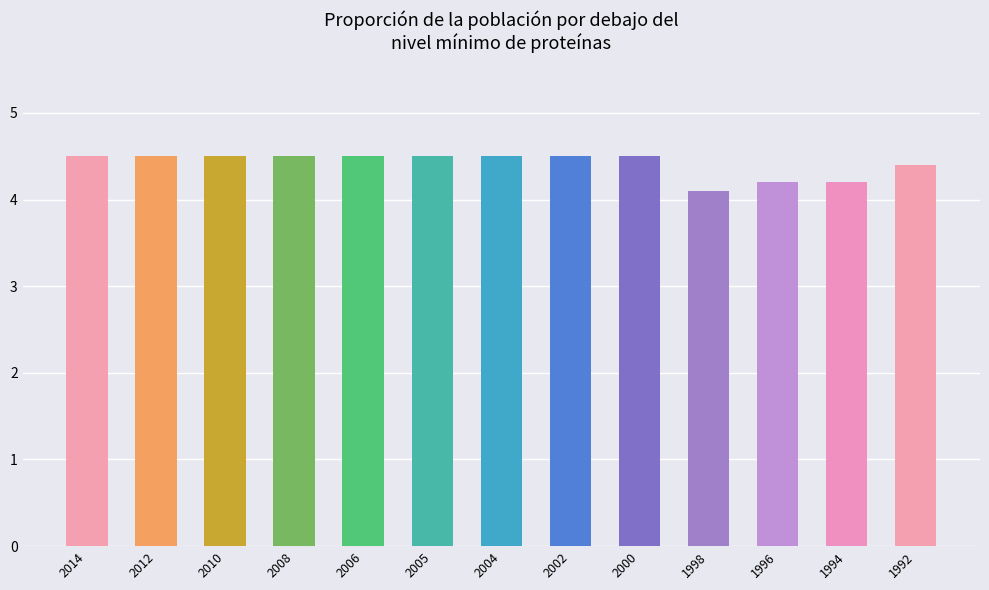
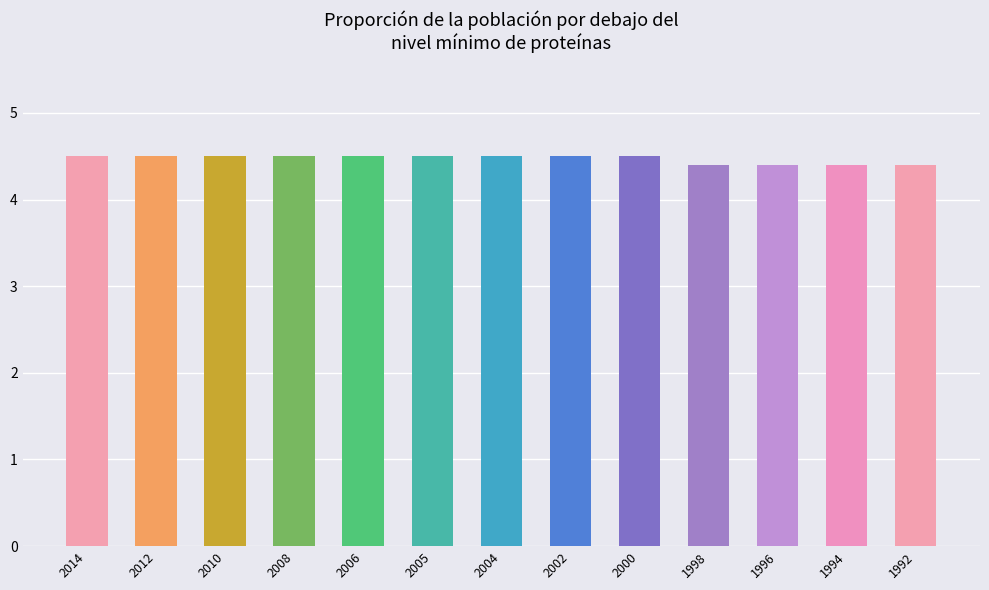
  {
    "2014": 4.5,
    "2012": 4.5,
    "2010": 4.5,
    "2008": 4.5,
    "2006": 4.5,
    "2005": 4.5,
    "2004": 4.5,
    "2002": 4.5,
    "2000": 4.5,
-   "1998": 4.1,
-   "1996": 4.2,
-   "1994": 4.2,
+   "1998": 4.4,
+   "1996": 4.4,
+   "1994": 4.4,
    "1992": 4.4
  }
